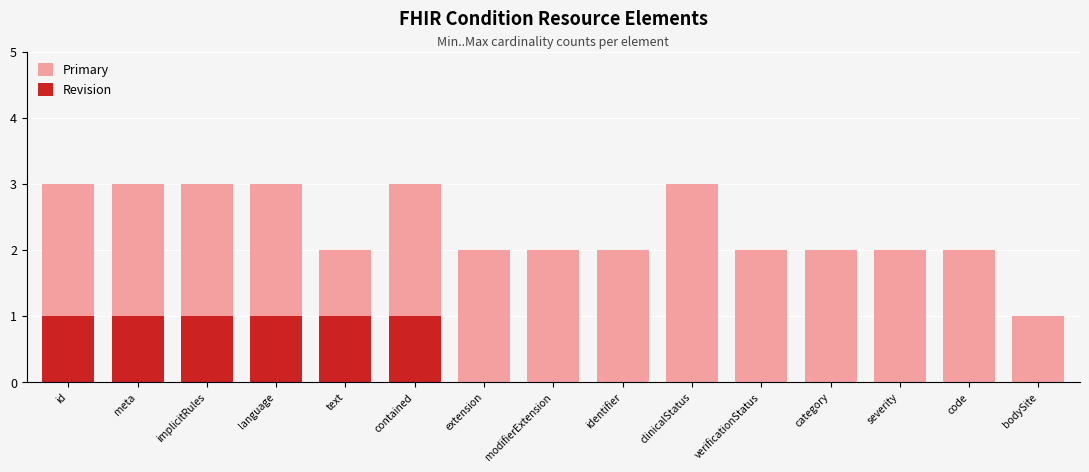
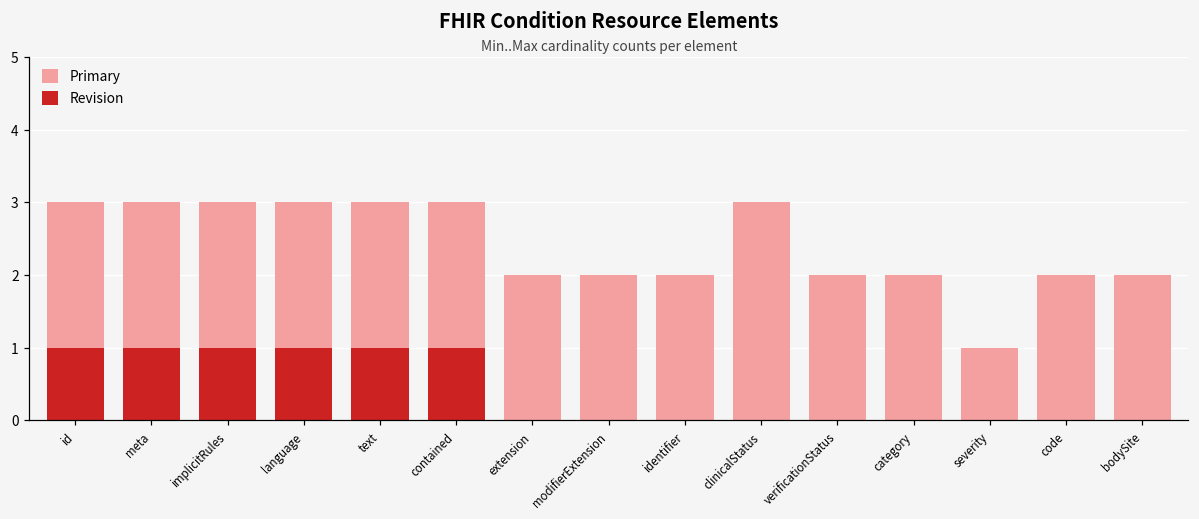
  {
    "Primary": {
      "id": 3,
      "meta": 3,
      "implicitRules": 3,
      "language": 3,
-     "text": 2,
+     "text": 3,
      "contained": 3,
      "extension": 2,
      "modifierExtension": 2,
      "identifier": 2,
      "clinicalStatus": 3,
      "verificationStatus": 2,
      "category": 2,
-     "severity": 2,
+     "severity": 1,
      "code": 2,
-     "bodySite": 1
+     "bodySite": 2
    },
    "Revision": {
      "extension": 0,
      "modifierExtension": 0,
      "identifier": 0,
      "clinicalStatus": 0,
      "verificationStatus": 0,
      "category": 0,
      "severity": 0,
      "code": 0,
      "bodySite": 0
    }
  }
